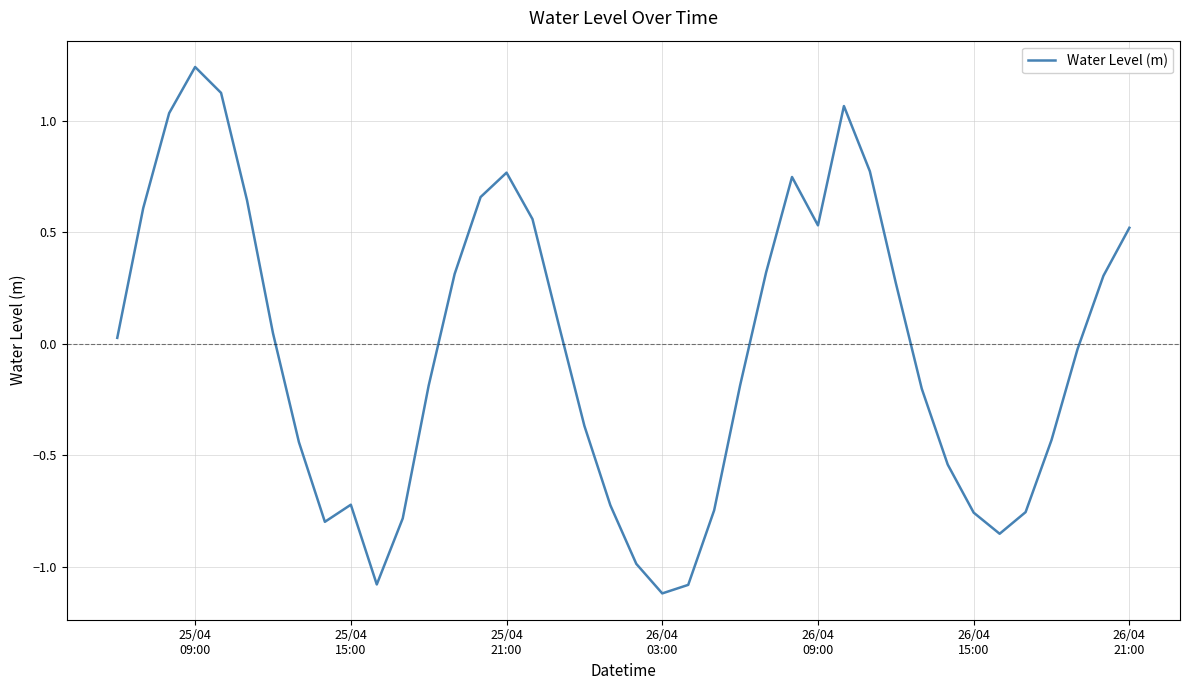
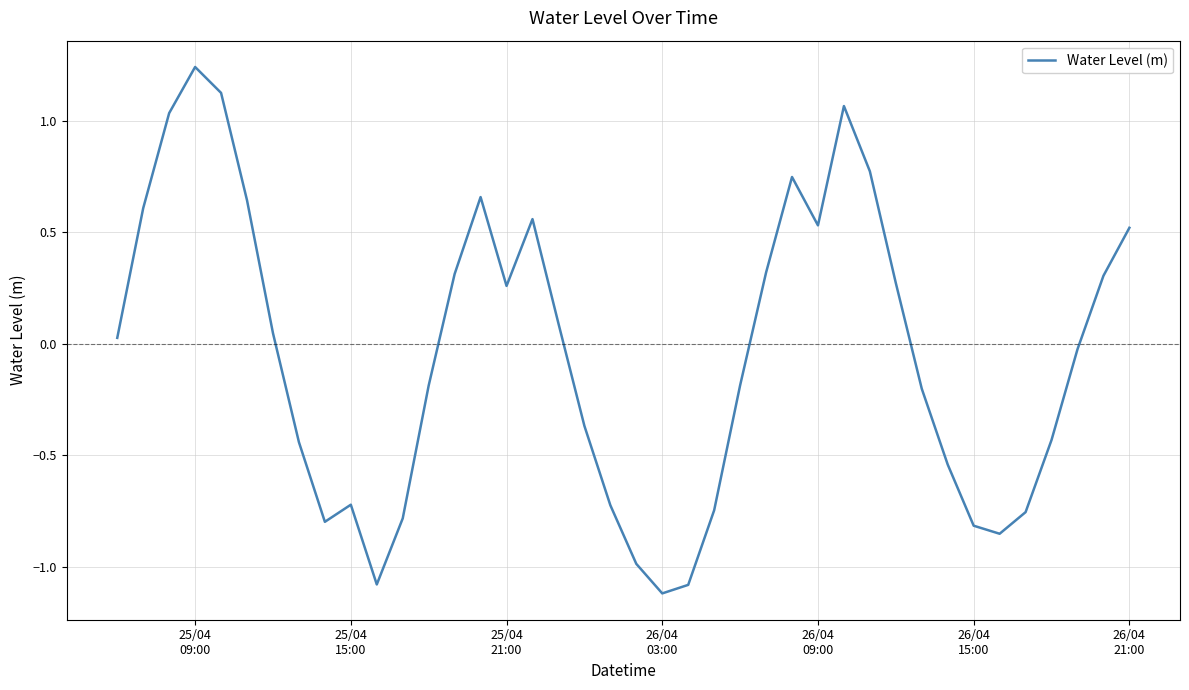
  {
    "25/04 09:00": 1.24,
    "25/04 15:00": -0.72,
-   "25/04 21:00": 0.77,
+   "25/04 21:00": 0.26,
    "26/04 03:00": -1.12,
    "26/04 09:00": 0.53,
-   "26/04 15:00": -0.76,
+   "26/04 15:00": -0.82,
    "26/04 21:00": 0.52
  }
